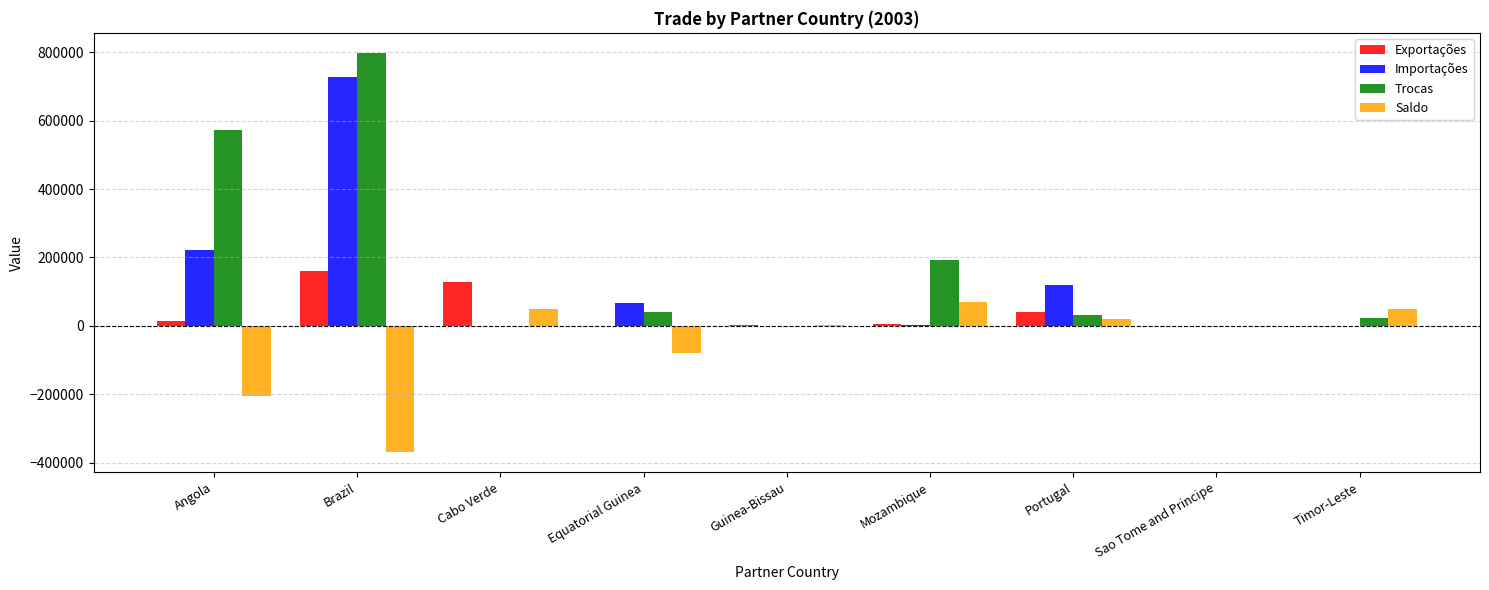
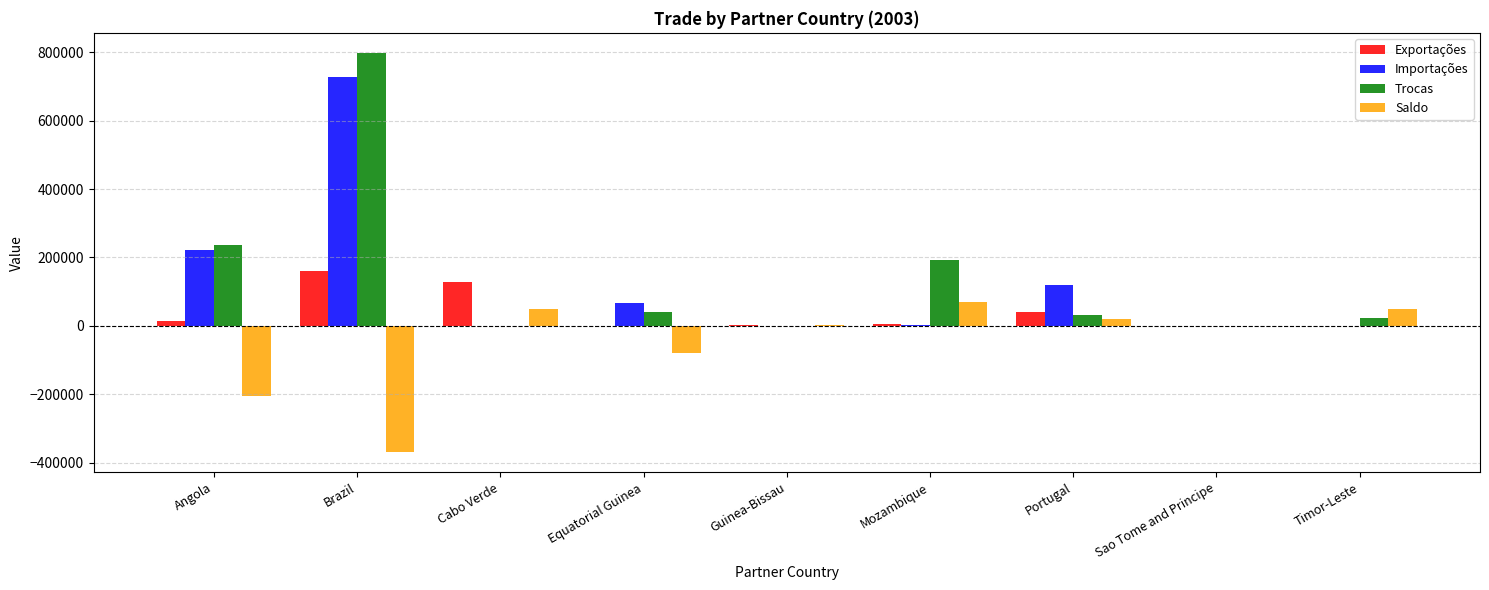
  {
    "Exportações": {
      "Angola": 10000,
      "Brazil": 160000,
      "Cabo Verde": 130000,
      "Portugal": 40000
    },
    "Importações": {
      "Angola": 220000,
      "Brazil": 730000,
      "Equatorial Guinea": 70000,
      "Guinea-Bissau": 0,
      "Portugal": 120000
    },
    "Trocas": {
-     "Angola": 570000,
+     "Angola": 240000,
      "Brazil": 800000,
      "Equatorial Guinea": 40000,
      "Guinea-Bissau": 0,
      "Mozambique": 190000,
      "Portugal": 30000,
      "Timor-Leste": 20000
    },
    "Saldo": {
      "Angola": -210000,
      "Brazil": -370000,
      "Cabo Verde": 50000,
      "Equatorial Guinea": -80000,
      "Mozambique": 70000,
      "Portugal": 20000,
      "Timor-Leste": 50000
    }
  }
